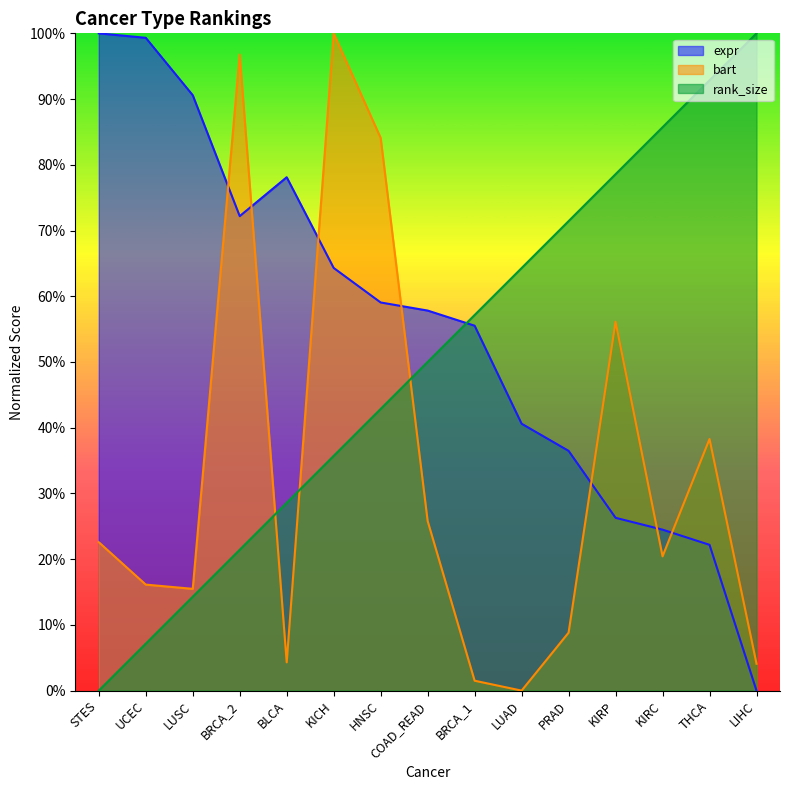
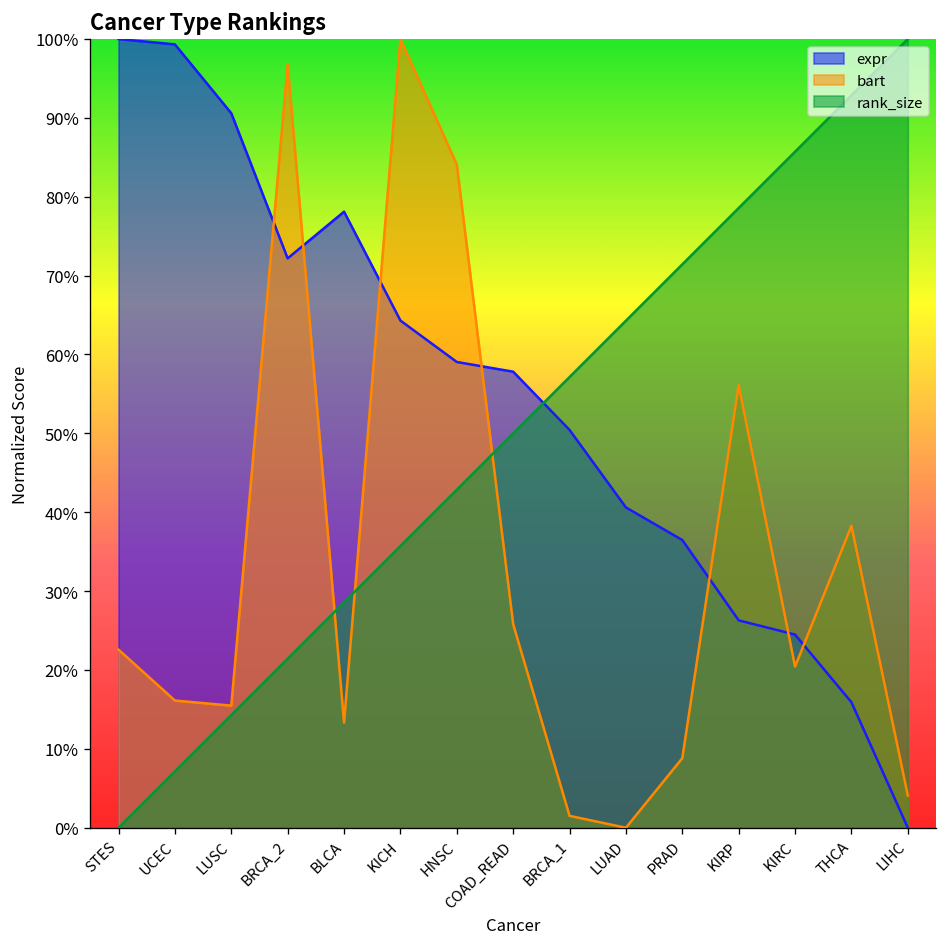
  {
    "expr": {
      "STES": "100%",
      "UCEC": "99%",
      "LUSC": "91%",
      "BRCA_2": "72%",
      "BLCA": "78%",
      "KICH": "64%",
      "HNSC": "59%",
      "COAD_READ": "58%",
-     "BRCA_1": "56%",
+     "BRCA_1": "50%",
      "LUAD": "41%",
      "PRAD": "36%",
      "KIRP": "26%",
      "KIRC": "24%",
-     "THCA": "22%",
+     "THCA": "16%",
      "LIHC": "0%"
    },
    "bart": {
      "STES": "23%",
      "UCEC": "16%",
      "LUSC": "15%",
      "BRCA_2": "97%",
-     "BLCA": "4%",
+     "BLCA": "13%",
      "KICH": "100%",
      "HNSC": "84%",
      "COAD_READ": "26%",
      "BRCA_1": "2%",
      "LUAD": "0%",
      "PRAD": "9%",
      "KIRP": "56%",
      "KIRC": "20%",
      "THCA": "38%",
      "LIHC": "4%"
    },
    "rank_size": {
      "STES": "0%",
      "UCEC": "7%",
      "LUSC": "14%",
      "BRCA_2": "21%",
      "BLCA": "29%",
      "KICH": "36%",
      "HNSC": "43%",
      "COAD_READ": "50%",
      "BRCA_1": "57%",
      "LUAD": "64%",
      "PRAD": "71%",
      "KIRP": "79%",
      "KIRC": "86%",
      "LIHC": "100%"
    }
  }
